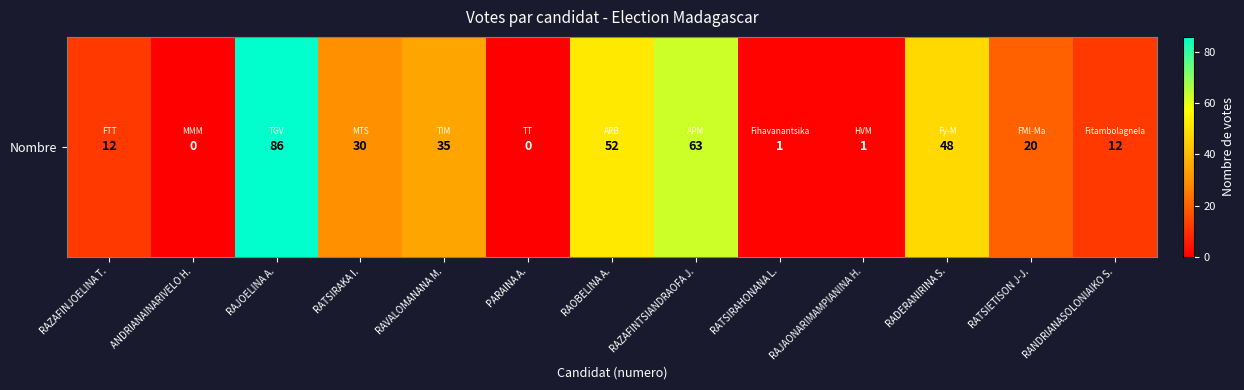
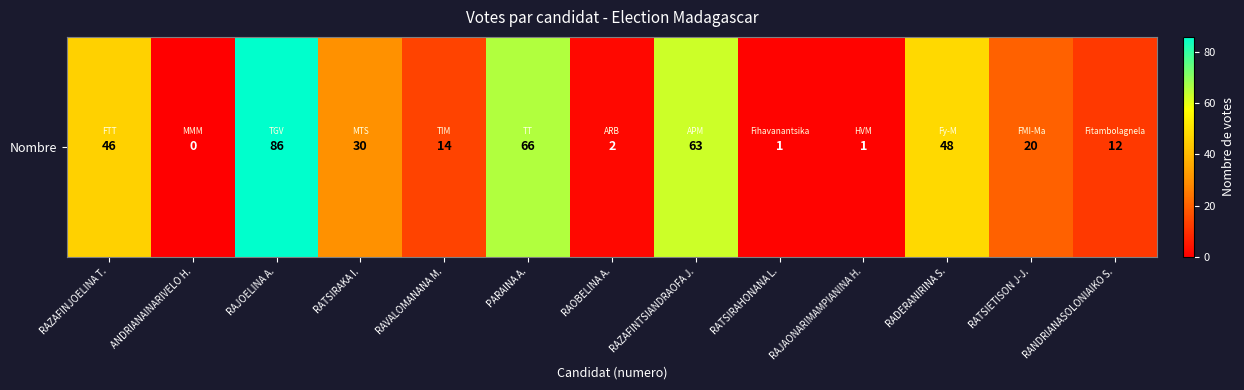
  {
    "Nombre": {
-     "RAZAFINJOELINA T.": 12,
-     "RAVALOMANANA M.": 35,
-     "PARAINA A.": 0,
-     "RAOBELINA A.": 52
+     "RAZAFINJOELINA T.": 46,
+     "RAVALOMANANA M.": 14,
+     "PARAINA A.": 66,
+     "RAOBELINA A.": 2
    }
  }
